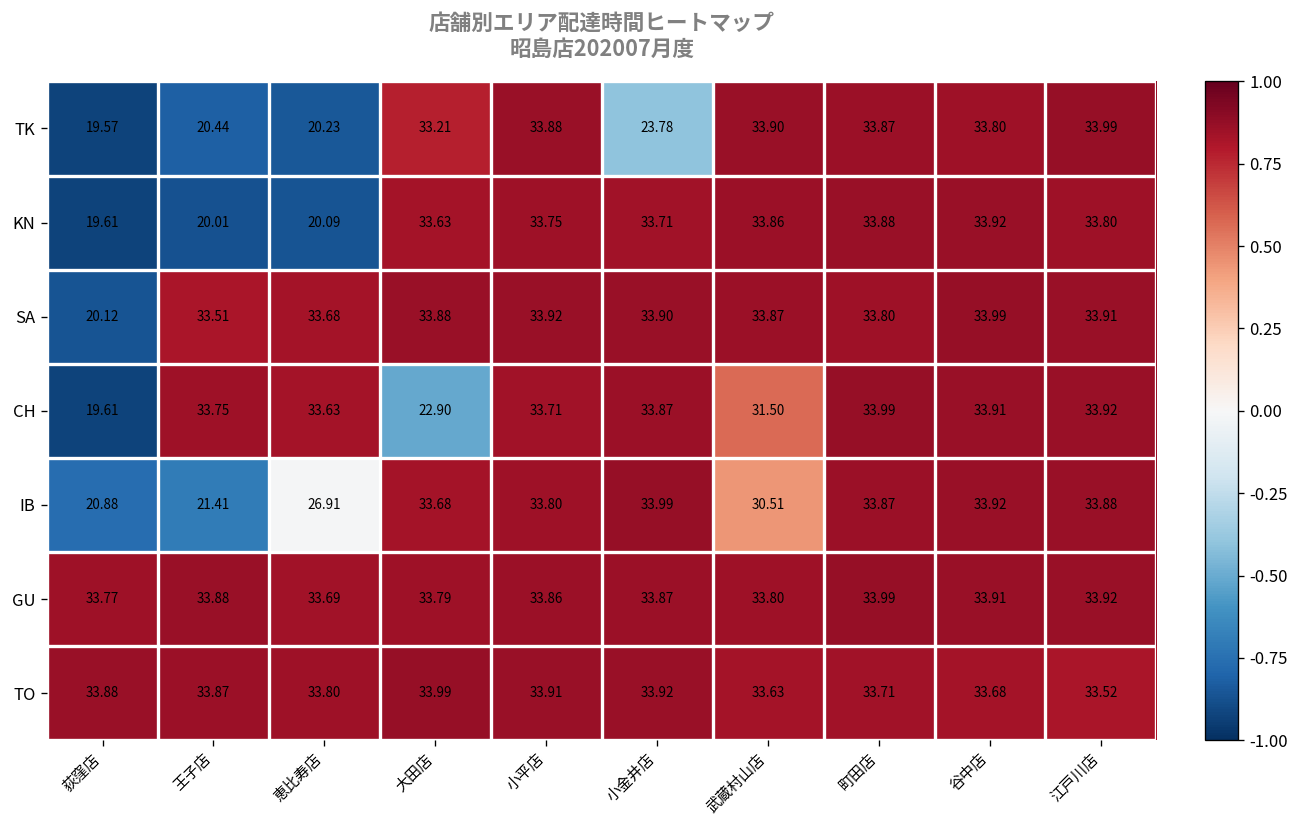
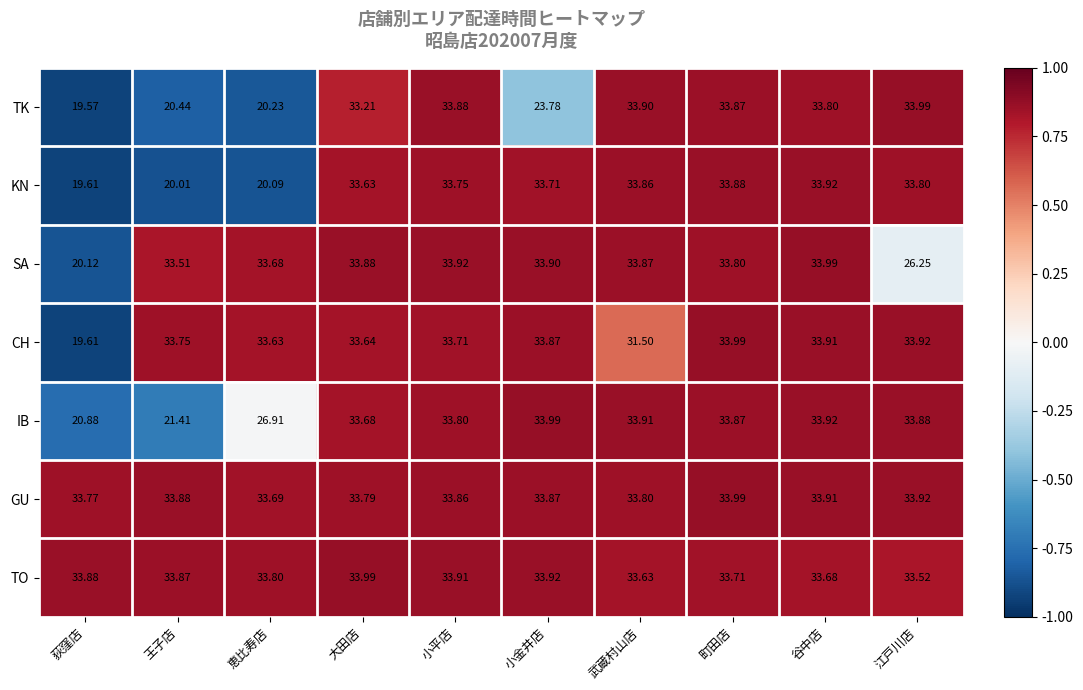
  {
    "TK": {
      "荻窪店": 19.57,
      "王子店": 20.44,
      "恵比寿店": 20.23,
      "大田店": 33.21,
      "小平店": 33.88,
      "小金井店": 23.78,
      "武蔵村山店": 33.90,
      "町田店": 33.87,
      "谷中店": 33.80,
      "江戸川店": 33.99
    },
    "KN": {
      "荻窪店": 19.61,
      "王子店": 20.01,
      "恵比寿店": 20.09,
      "大田店": 33.63,
      "小平店": 33.75,
      "小金井店": 33.71,
      "武蔵村山店": 33.86,
      "町田店": 33.88,
      "谷中店": 33.92,
      "江戸川店": 33.80
    },
    "SA": {
      "荻窪店": 20.12,
      "王子店": 33.51,
      "恵比寿店": 33.68,
      "大田店": 33.88,
      "小平店": 33.92,
      "小金井店": 33.90,
      "武蔵村山店": 33.87,
      "町田店": 33.80,
      "谷中店": 33.99,
-     "江戸川店": 33.91
+     "江戸川店": 26.25
    },
    "CH": {
      "荻窪店": 19.61,
      "王子店": 33.75,
      "恵比寿店": 33.63,
-     "大田店": 22.90,
+     "大田店": 33.64,
      "小平店": 33.71,
      "小金井店": 33.87,
      "武蔵村山店": 31.50,
      "町田店": 33.99,
      "谷中店": 33.91,
      "江戸川店": 33.92
    },
    "IB": {
      "荻窪店": 20.88,
      "王子店": 21.41,
      "恵比寿店": 26.91,
      "大田店": 33.68,
      "小平店": 33.80,
      "小金井店": 33.99,
-     "武蔵村山店": 30.51,
+     "武蔵村山店": 33.91,
      "町田店": 33.87,
      "谷中店": 33.92,
      "江戸川店": 33.88
    },
    "GU": {
      "荻窪店": 33.77,
      "王子店": 33.88,
      "恵比寿店": 33.69,
      "大田店": 33.79,
      "小平店": 33.86,
      "小金井店": 33.87,
      "武蔵村山店": 33.80,
      "町田店": 33.99,
      "谷中店": 33.91,
      "江戸川店": 33.92
    },
    "TO": {
      "荻窪店": 33.88,
      "王子店": 33.87,
      "恵比寿店": 33.80,
      "大田店": 33.99,
      "小平店": 33.91,
      "小金井店": 33.92,
      "武蔵村山店": 33.63,
      "町田店": 33.71,
      "谷中店": 33.68,
      "江戸川店": 33.52
    }
  }
